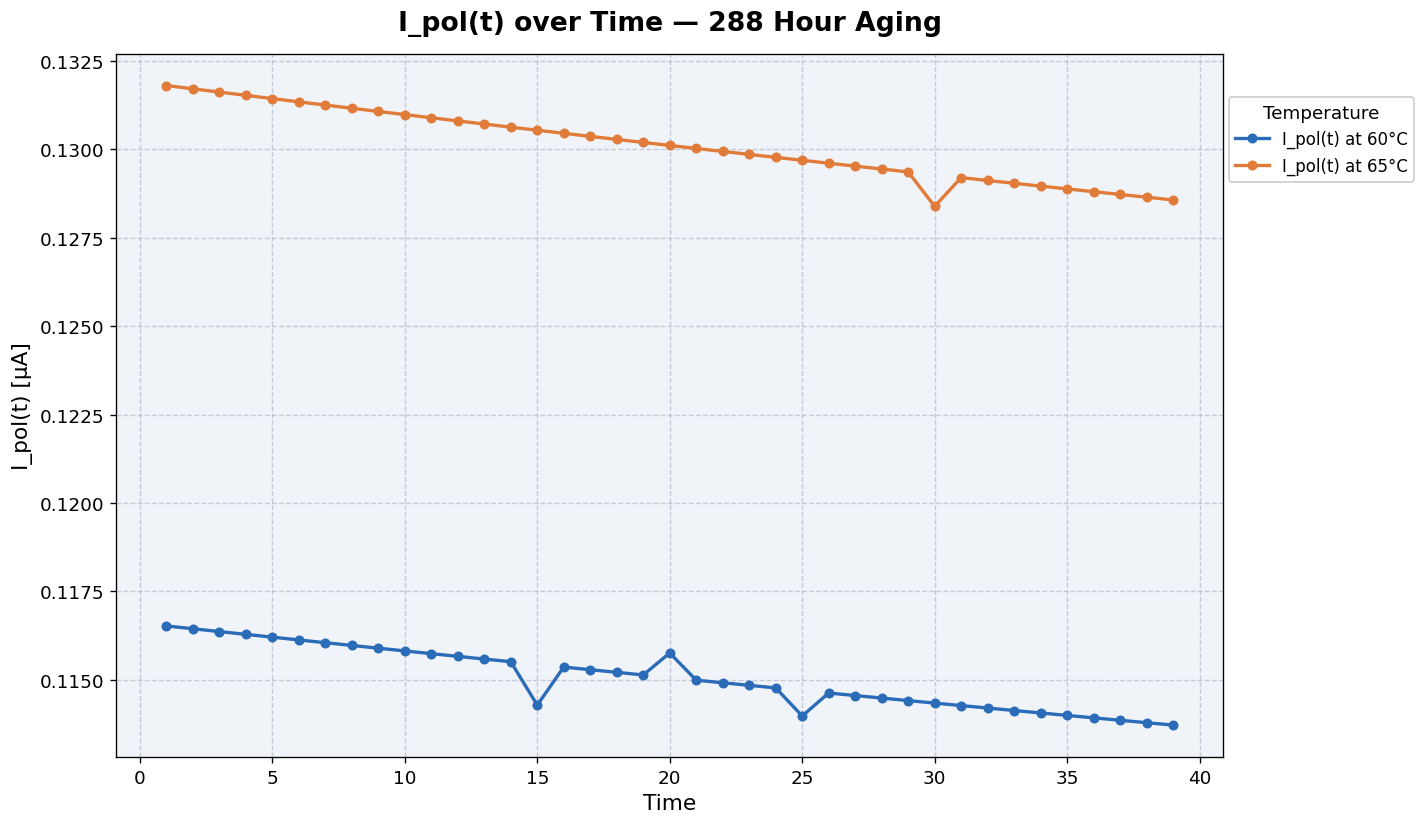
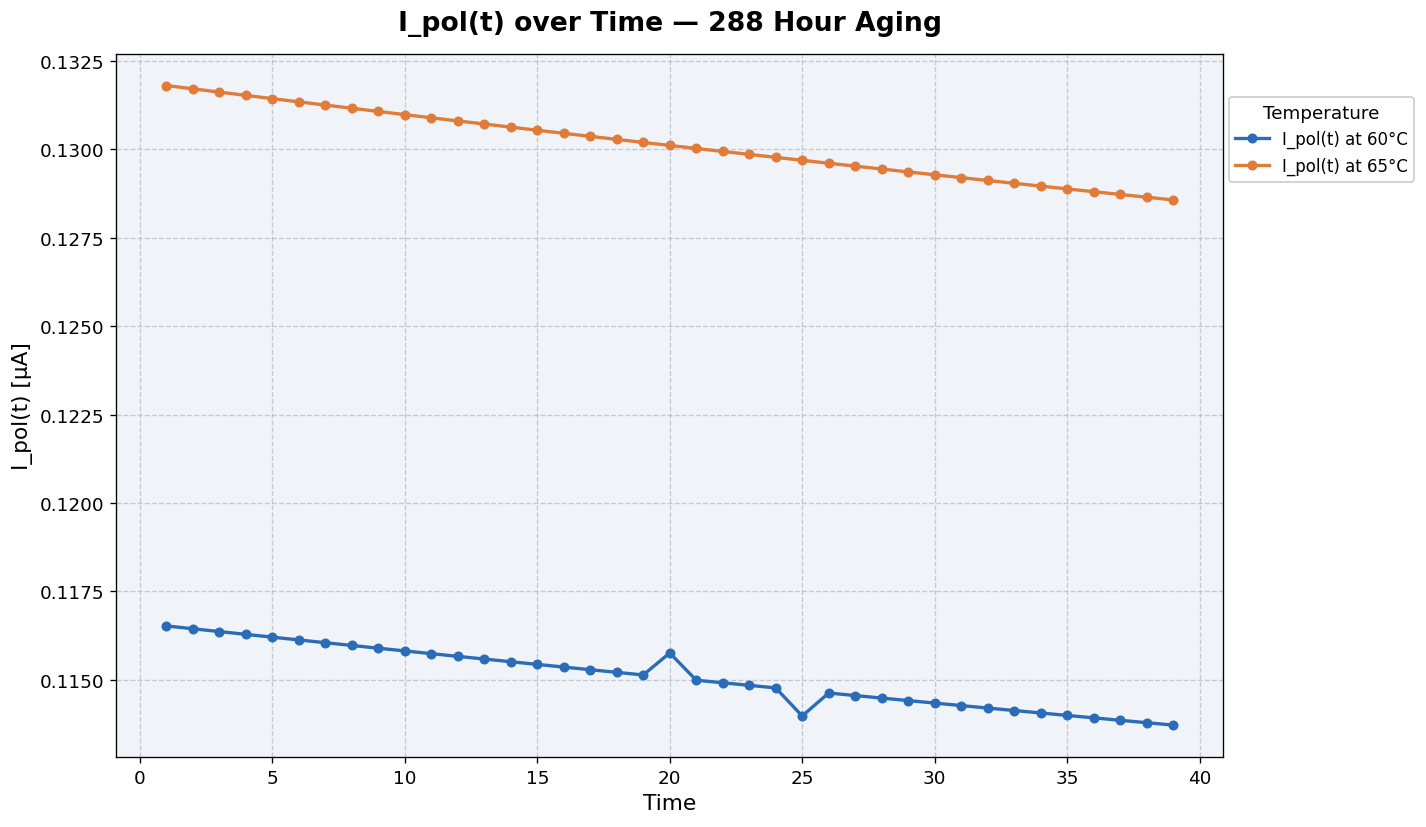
  {
    "I_pol(t) at 60°C": {
      "5": 0.1162,
      "10": 0.1158,
-     "15": 0.1143,
+     "15": 0.1154,
      "20": 0.1158,
      "25": 0.1140,
      "30": 0.1143,
      "35": 0.1140
    },
    "I_pol(t) at 65°C": {
      "5": 0.1314,
      "10": 0.1310,
      "15": 0.1305,
      "20": 0.1301,
      "25": 0.1297,
-     "30": 0.1284,
+     "30": 0.1293,
      "35": 0.1289
    }
  }
